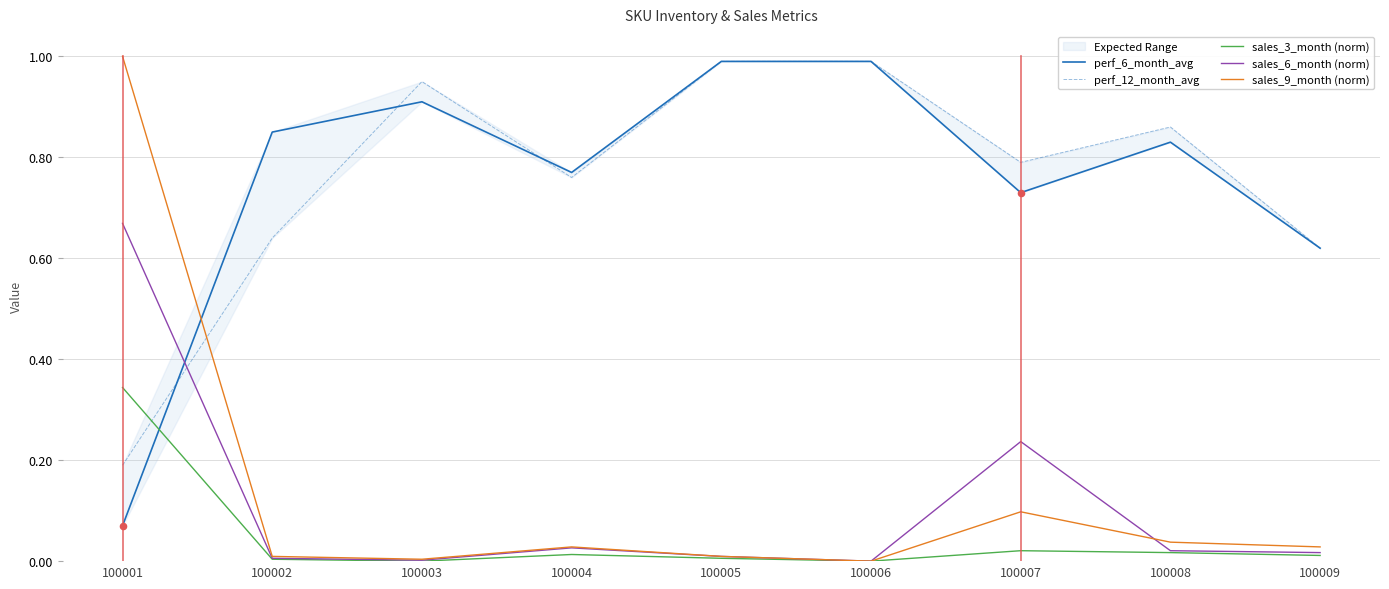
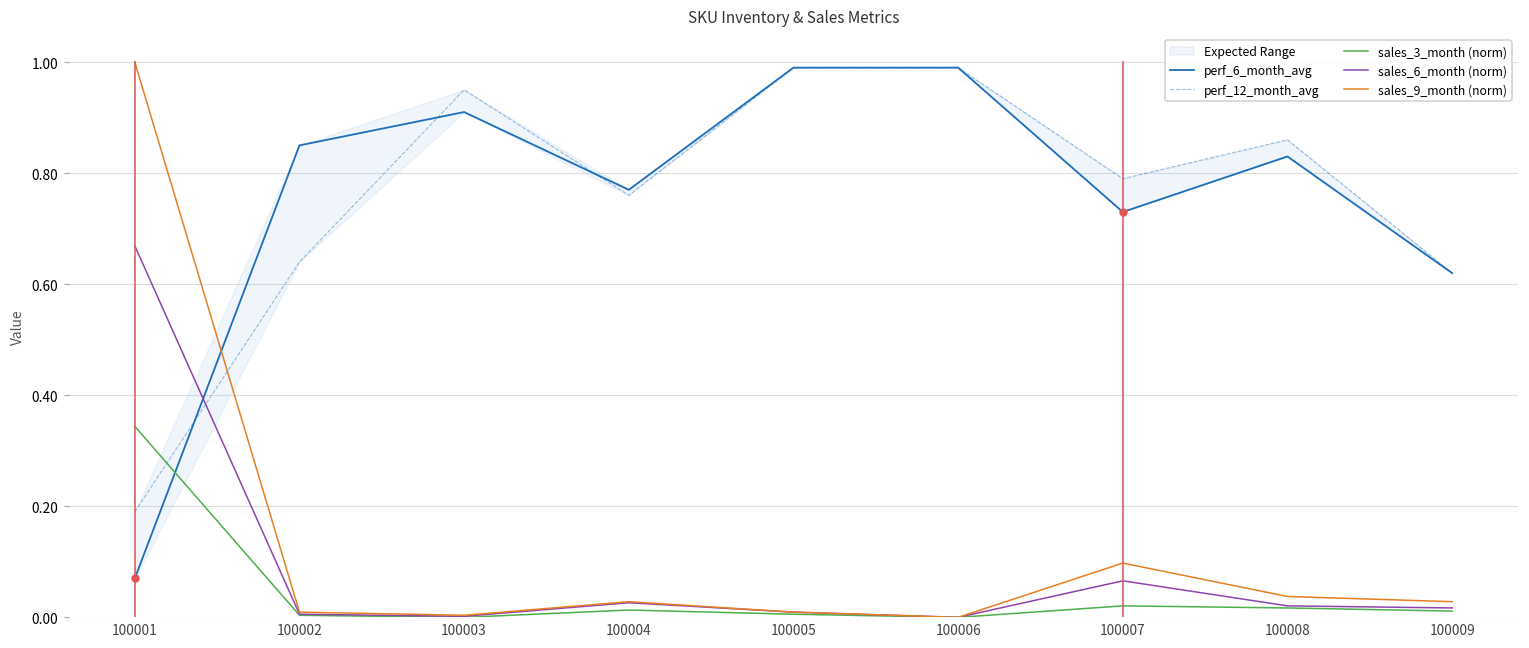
  {
    "sales_3_month (norm)": {
      "100001": 0.34,
      "100004": 0.01,
      "100007": 0.02,
      "100009": 0.01
    },
    "sales_6_month (norm)": {
      "100001": 0.67,
-     "100007": 0.24,
+     "100007": 0.07,
      "100009": 0.02
    },
    "sales_9_month (norm)": {
      "100007": 0.10,
      "100008": 0.04,
      "100009": 0.03
    }
  }
